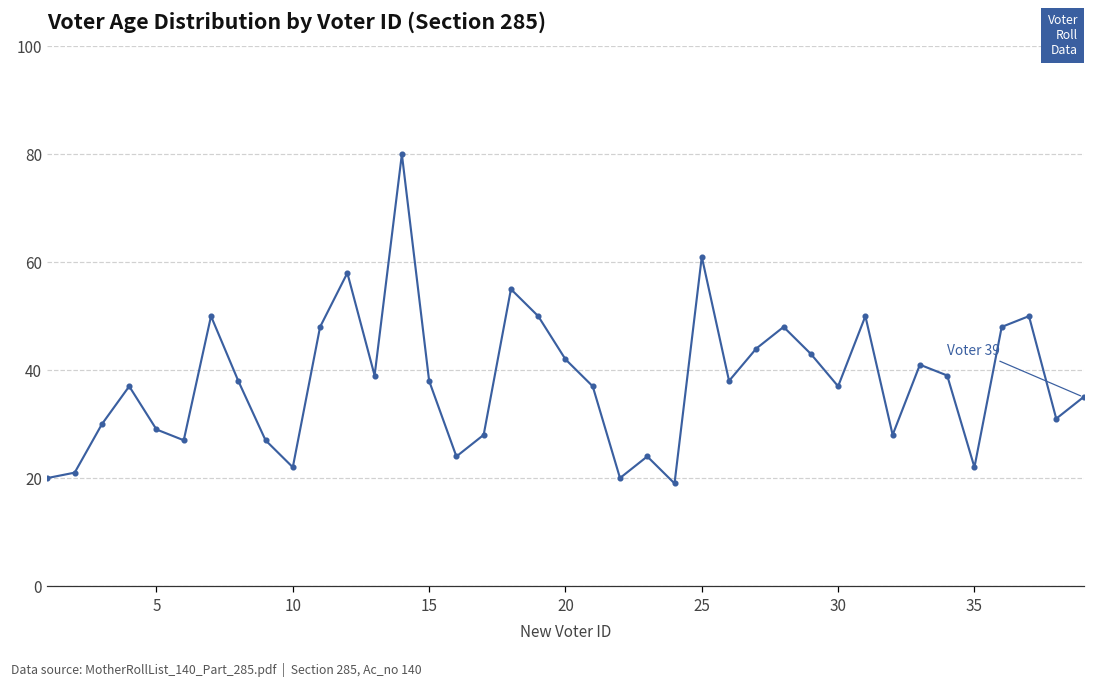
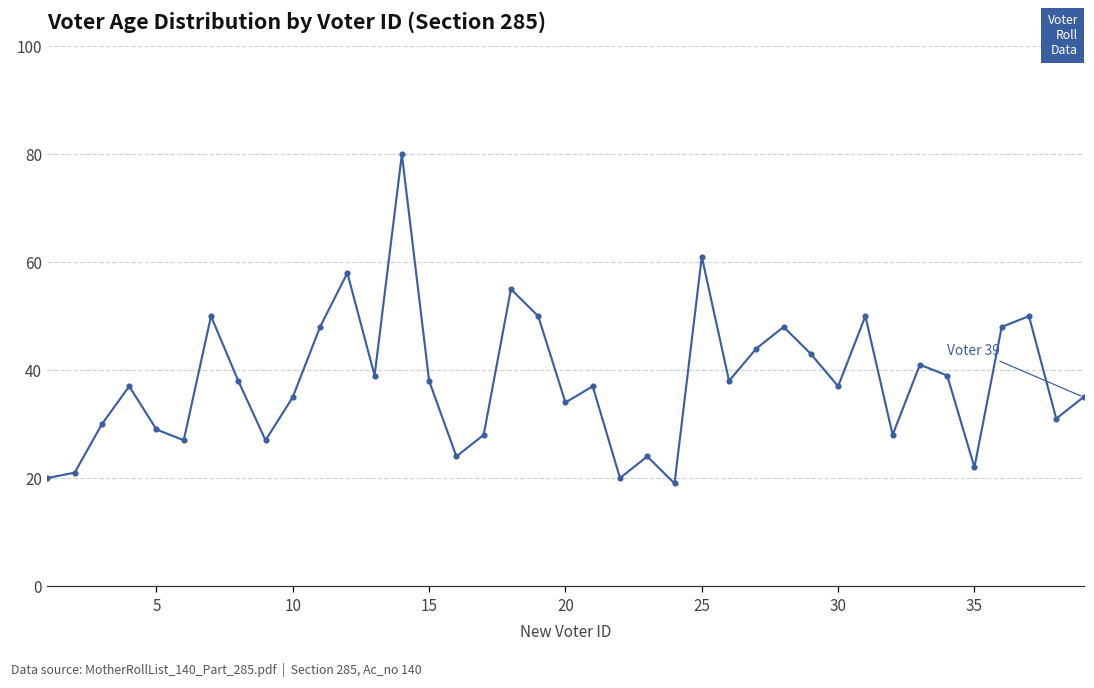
  {
    "5": 29,
-   "10": 22,
+   "10": 35,
    "15": 38,
-   "20": 42,
+   "20": 34,
    "25": 61,
    "30": 37,
    "35": 22
  }
